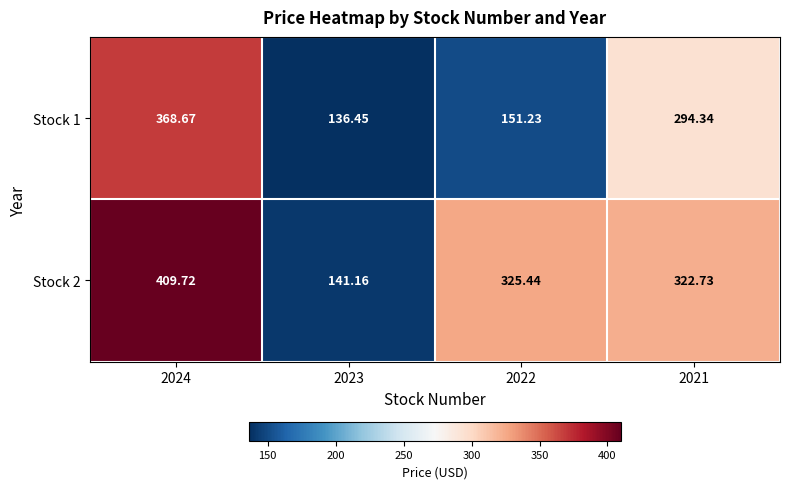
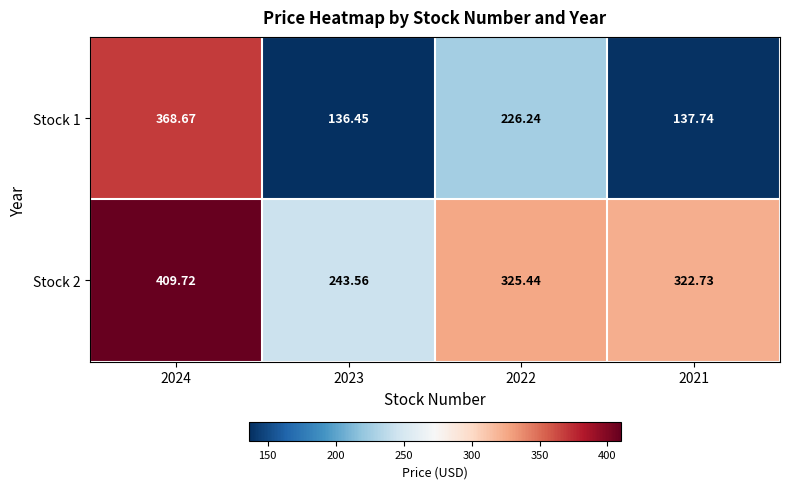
  {
    "Stock 1": {
      "2024": 368.67,
      "2023": 136.45,
-     "2022": 151.23,
-     "2021": 294.34
+     "2022": 226.24,
+     "2021": 137.74
    },
    "Stock 2": {
      "2024": 409.72,
-     "2023": 141.16,
+     "2023": 243.56,
      "2022": 325.44,
      "2021": 322.73
    }
  }
